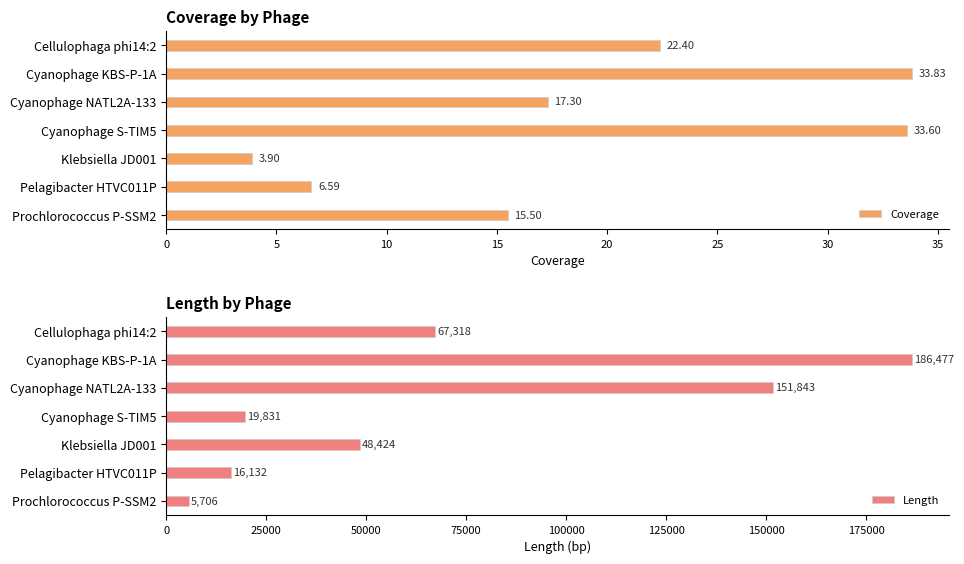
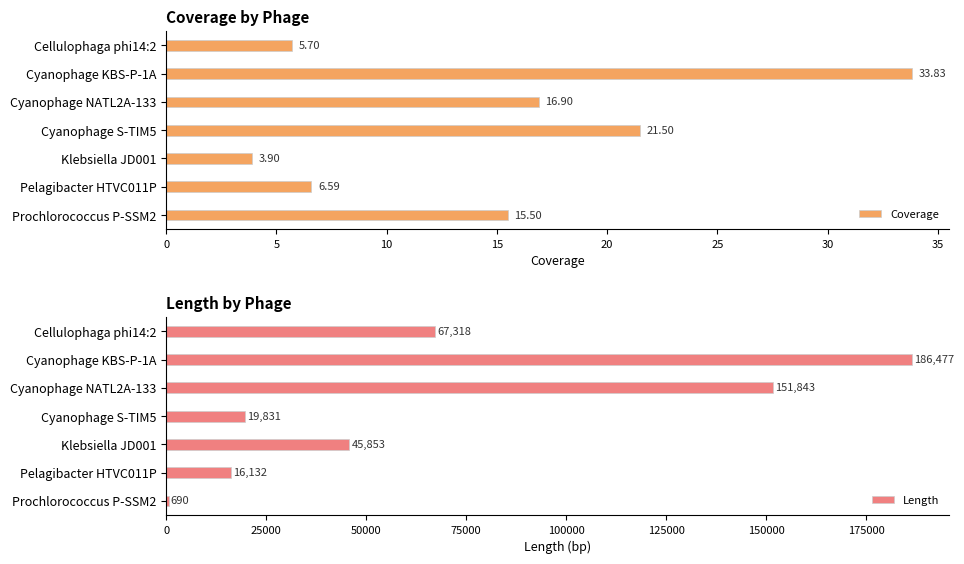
  {
    "Coverage by Phage": {
-     "Cellulophaga phi14:2": "22.40",
+     "Cellulophaga phi14:2": "5.70",
      "Cyanophage KBS-P-1A": "33.83",
-     "Cyanophage NATL2A-133": "17.30",
-     "Cyanophage S-TIM5": "33.60",
+     "Cyanophage NATL2A-133": "16.90",
+     "Cyanophage S-TIM5": "21.50",
      "Klebsiella JD001": "3.90",
      "Pelagibacter HTVC011P": "6.59",
      "Prochlorococcus P-SSM2": "15.50"
    },
    "Length by Phage": {
      "Cellulophaga phi14:2": "67,318",
      "Cyanophage KBS-P-1A": "186,477",
      "Cyanophage NATL2A-133": "151,843",
      "Cyanophage S-TIM5": "19,831",
-     "Klebsiella JD001": "48,424",
+     "Klebsiella JD001": "45,853",
      "Pelagibacter HTVC011P": "16,132",
-     "Prochlorococcus P-SSM2": "5,706"
+     "Prochlorococcus P-SSM2": "690"
    }
  }
